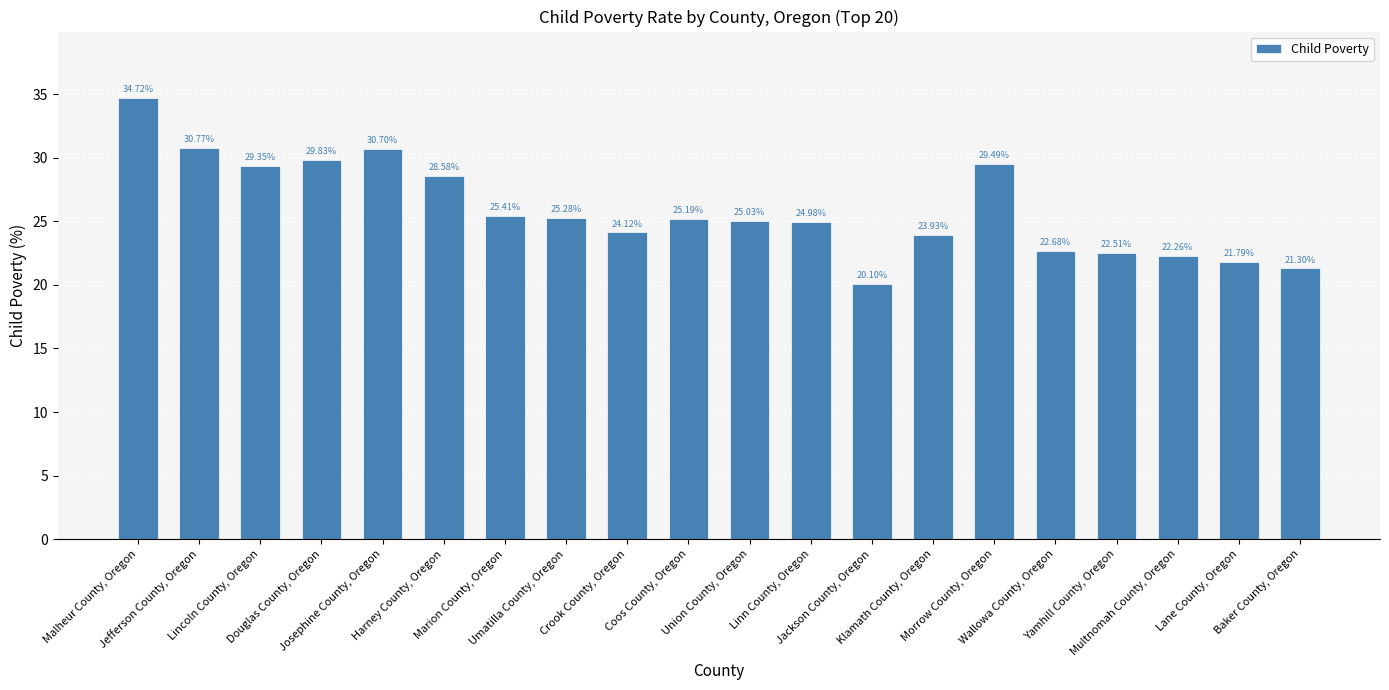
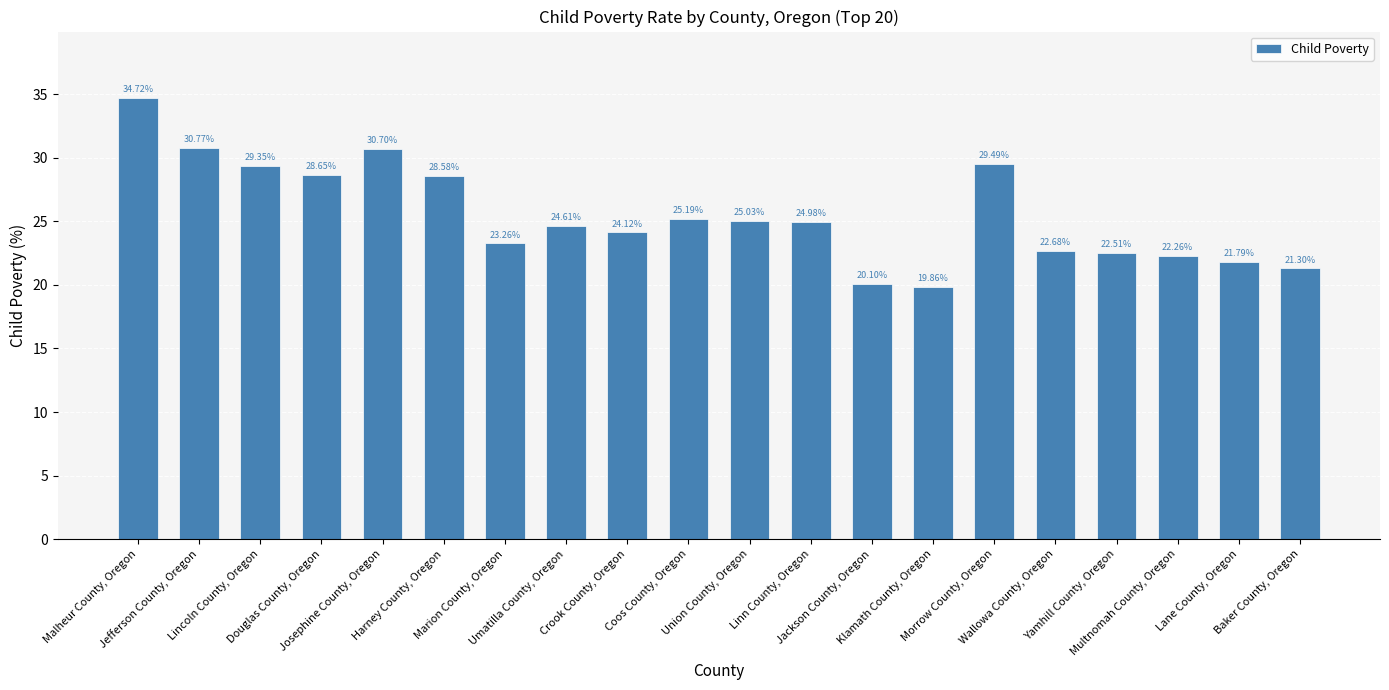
  {
    "Malheur County, Oregon": "34.72%",
    "Jefferson County, Oregon": "30.77%",
    "Lincoln County, Oregon": "29.35%",
-   "Douglas County, Oregon": "29.83%",
+   "Douglas County, Oregon": "28.65%",
    "Josephine County, Oregon": "30.70%",
    "Harney County, Oregon": "28.58%",
-   "Marion County, Oregon": "25.41%",
-   "Umatilla County, Oregon": "25.28%",
+   "Marion County, Oregon": "23.26%",
+   "Umatilla County, Oregon": "24.61%",
    "Crook County, Oregon": "24.12%",
    "Coos County, Oregon": "25.19%",
    "Union County, Oregon": "25.03%",
    "Linn County, Oregon": "24.98%",
    "Jackson County, Oregon": "20.10%",
-   "Klamath County, Oregon": "23.93%",
+   "Klamath County, Oregon": "19.86%",
    "Morrow County, Oregon": "29.49%",
    "Wallowa County, Oregon": "22.68%",
    "Yamhill County, Oregon": "22.51%",
    "Multnomah County, Oregon": "22.26%",
    "Lane County, Oregon": "21.79%",
    "Baker County, Oregon": "21.30%"
  }
